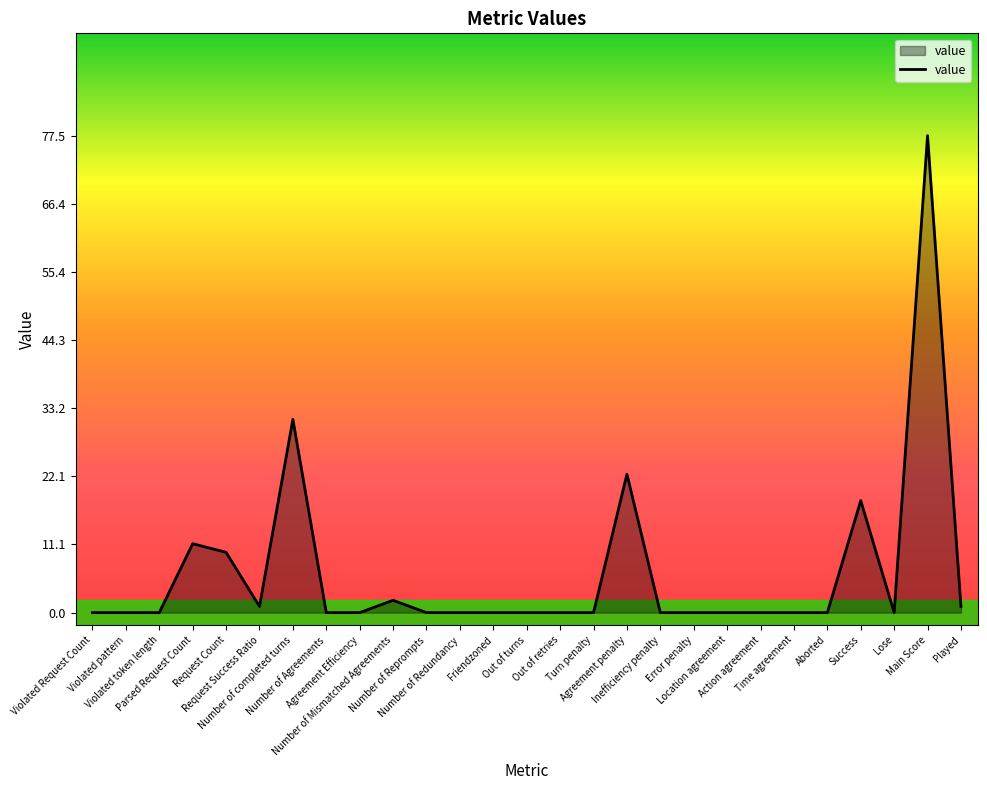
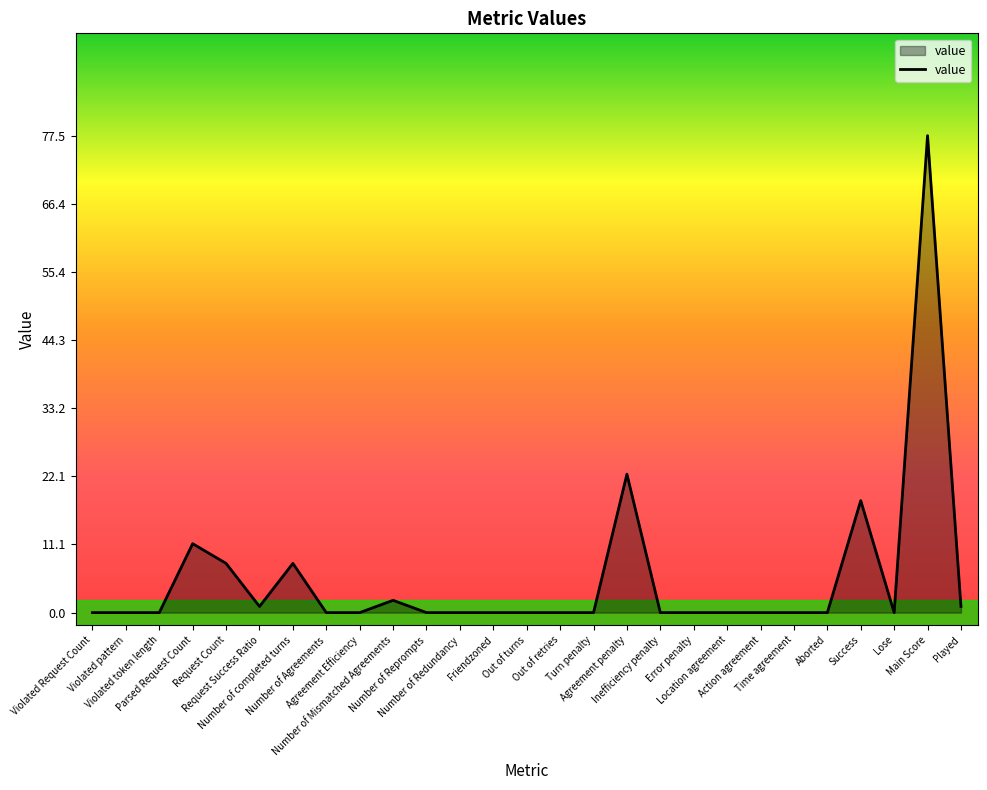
  {
    "Parsed Request Count": 11,
-   "Request Count": 10,
-   "Number of completed turns": 31,
+   "Request Count": 8,
+   "Number of completed turns": 8,
    "Agreement penalty": 23,
    "Success": 18,
    "Main Score": 78
  }
